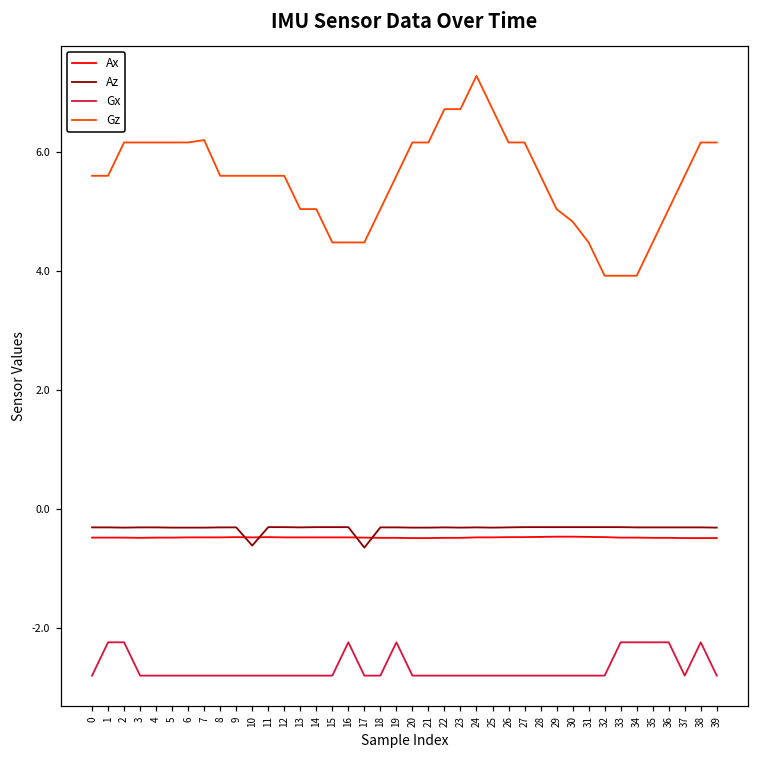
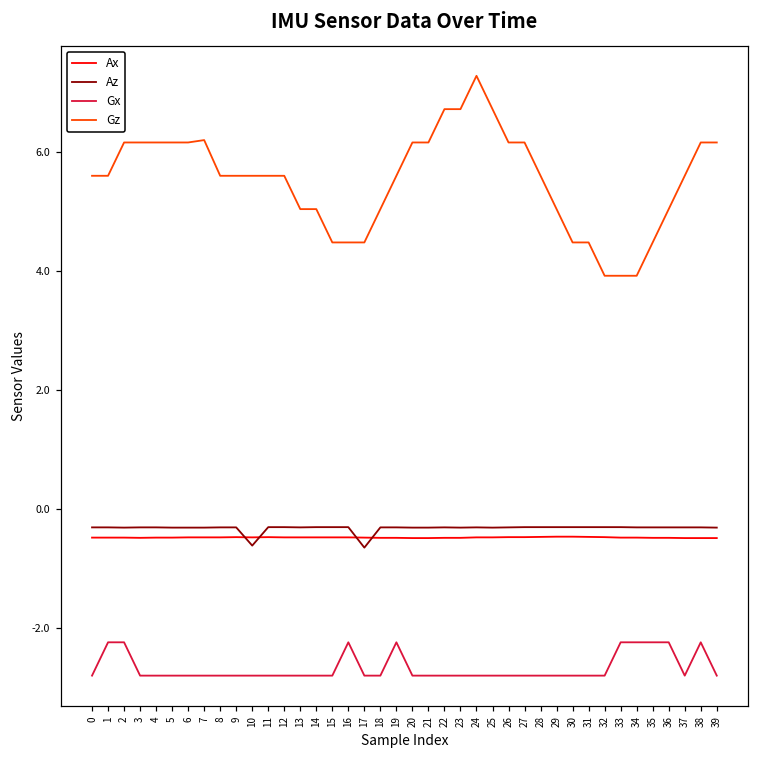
  {
    "Ax": {
      "0": -0.5,
      "1": -0.5,
      "2": -0.5,
      "3": -0.5,
      "4": -0.5,
      "5": -0.5,
      "6": -0.5,
      "7": -0.5,
      "8": -0.5,
      "9": -0.5,
      "10": -0.5,
      "11": -0.5,
      "12": -0.5,
      "13": -0.5,
      "14": -0.5,
      "15": -0.5,
      "16": -0.5,
      "17": -0.5,
      "18": -0.5,
      "19": -0.5,
      "20": -0.5,
      "21": -0.5,
      "22": -0.5,
      "23": -0.5,
      "24": -0.5,
      "25": -0.5,
      "26": -0.5,
      "27": -0.5,
      "28": -0.5,
      "29": -0.5,
      "30": -0.5,
      "31": -0.5,
      "32": -0.5,
      "33": -0.5,
      "34": -0.5,
      "35": -0.5,
      "36": -0.5,
      "37": -0.5,
      "38": -0.5,
      "39": -0.5
    },
    "Az": {
      "0": -0.3,
      "1": -0.3,
      "2": -0.3,
      "3": -0.3,
      "4": -0.3,
      "5": -0.3,
      "6": -0.3,
      "7": -0.3,
      "8": -0.3,
      "9": -0.3,
      "10": -0.6,
      "11": -0.3,
      "12": -0.3,
      "13": -0.3,
      "14": -0.3,
      "15": -0.3,
      "16": -0.3,
      "17": -0.6,
      "18": -0.3,
      "19": -0.3,
      "20": -0.3,
      "21": -0.3,
      "22": -0.3,
      "23": -0.3,
      "24": -0.3,
      "25": -0.3,
      "26": -0.3,
      "27": -0.3,
      "28": -0.3,
      "29": -0.3,
      "30": -0.3,
      "31": -0.3,
      "32": -0.3,
      "33": -0.3,
      "34": -0.3,
      "35": -0.3,
      "36": -0.3,
      "37": -0.3,
      "38": -0.3,
      "39": -0.3
    },
    "Gx": {
      "0": -2.8,
      "1": -2.2,
      "2": -2.2,
      "3": -2.8,
      "4": -2.8,
      "5": -2.8,
      "6": -2.8,
      "7": -2.8,
      "8": -2.8,
      "9": -2.8,
      "10": -2.8,
      "11": -2.8,
      "12": -2.8,
      "13": -2.8,
      "14": -2.8,
      "15": -2.8,
      "16": -2.2,
      "17": -2.8,
      "18": -2.8,
      "19": -2.2,
      "20": -2.8,
      "21": -2.8,
      "22": -2.8,
      "23": -2.8,
      "24": -2.8,
      "25": -2.8,
      "26": -2.8,
      "27": -2.8,
      "28": -2.8,
      "29": -2.8,
      "30": -2.8,
      "31": -2.8,
      "32": -2.8,
      "33": -2.2,
      "34": -2.2,
      "35": -2.2,
      "36": -2.2,
      "37": -2.8,
      "38": -2.2,
      "39": -2.8
    },
    "Gz": {
      "0": 5.6,
      "1": 5.6,
      "2": 6.2,
      "3": 6.2,
      "4": 6.2,
      "5": 6.2,
      "6": 6.2,
      "7": 6.2,
      "8": 5.6,
      "9": 5.6,
      "10": 5.6,
      "11": 5.6,
      "12": 5.6,
      "13": 5.0,
      "14": 5.0,
      "15": 4.5,
      "16": 4.5,
      "17": 4.5,
      "18": 5.0,
      "19": 5.6,
      "20": 6.2,
      "21": 6.2,
      "22": 6.7,
      "23": 6.7,
      "24": 7.3,
      "25": 6.7,
      "26": 6.2,
      "27": 6.2,
      "28": 5.6,
      "29": 5.0,
-     "30": 4.8,
+     "30": 4.5,
      "31": 4.5,
      "32": 3.9,
      "33": 3.9,
      "34": 3.9,
      "35": 4.5,
      "36": 5.0,
      "37": 5.6,
      "38": 6.2,
      "39": 6.2
    }
  }
